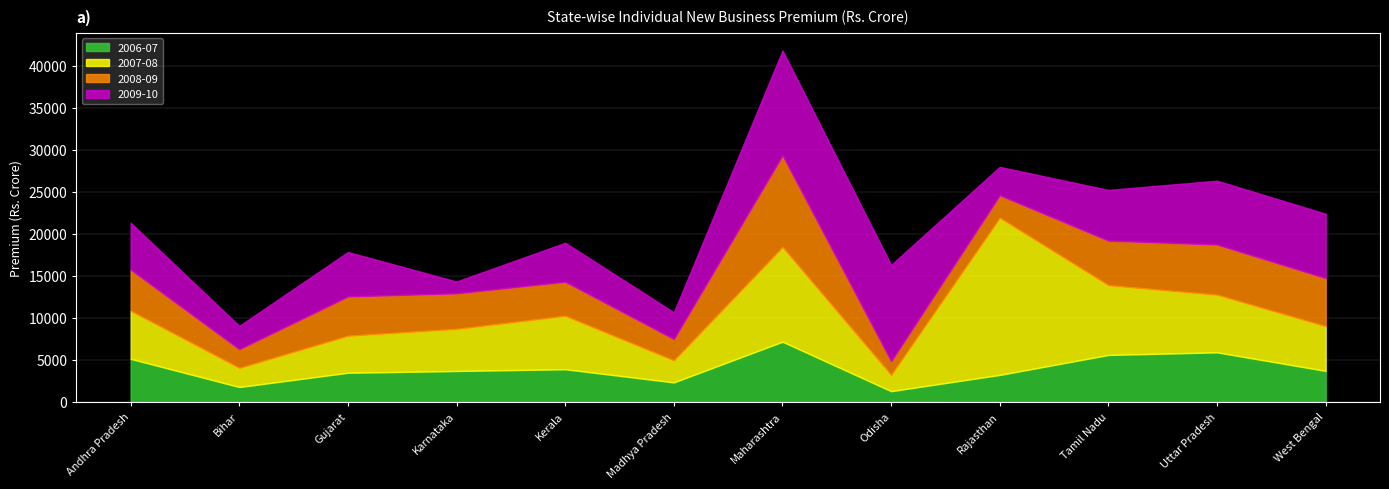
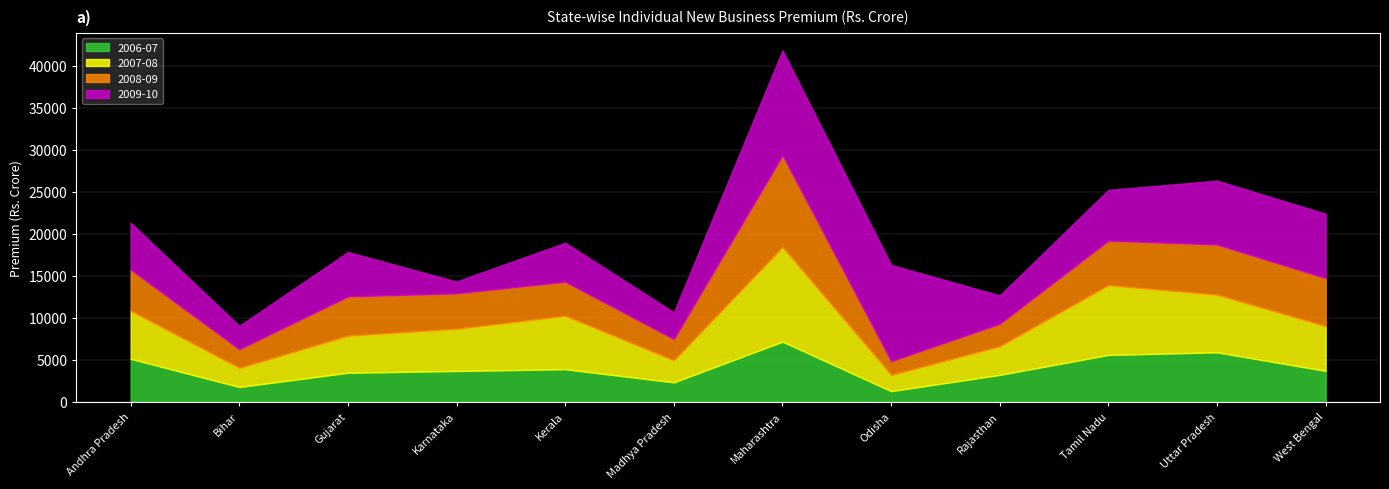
  {
    "2006-07": {
      "Andhra Pradesh": 5000,
      "Bihar": 2000,
      "Gujarat": 3000,
      "Karnataka": 4000,
      "Kerala": 4000,
      "Madhya Pradesh": 2000,
      "Maharashtra": 7000,
      "Odisha": 1000,
      "Rajasthan": 3000,
      "Tamil Nadu": 6000,
      "Uttar Pradesh": 6000,
      "West Bengal": 4000
    },
    "2007-08": {
      "Andhra Pradesh": 6000,
      "Bihar": 2000,
      "Gujarat": 4000,
      "Karnataka": 5000,
      "Kerala": 6000,
      "Madhya Pradesh": 3000,
      "Maharashtra": 11000,
      "Odisha": 2000,
-     "Rajasthan": 19000,
+     "Rajasthan": 3000,
      "Tamil Nadu": 8000,
      "Uttar Pradesh": 7000,
      "West Bengal": 5000
    },
    "2008-09": {
      "Andhra Pradesh": 5000,
      "Bihar": 2000,
      "Gujarat": 5000,
      "Karnataka": 4000,
      "Kerala": 4000,
      "Madhya Pradesh": 3000,
      "Maharashtra": 11000,
      "Odisha": 2000,
      "Rajasthan": 3000,
      "Tamil Nadu": 5000,
      "Uttar Pradesh": 6000,
      "West Bengal": 6000
    },
    "2009-10": {
      "Andhra Pradesh": 6000,
      "Bihar": 3000,
      "Gujarat": 5000,
      "Karnataka": 1000,
      "Kerala": 5000,
      "Madhya Pradesh": 3000,
      "Maharashtra": 12000,
      "Odisha": 11000,
      "Rajasthan": 3000,
      "Tamil Nadu": 6000,
      "Uttar Pradesh": 8000,
      "West Bengal": 8000
    }
  }
